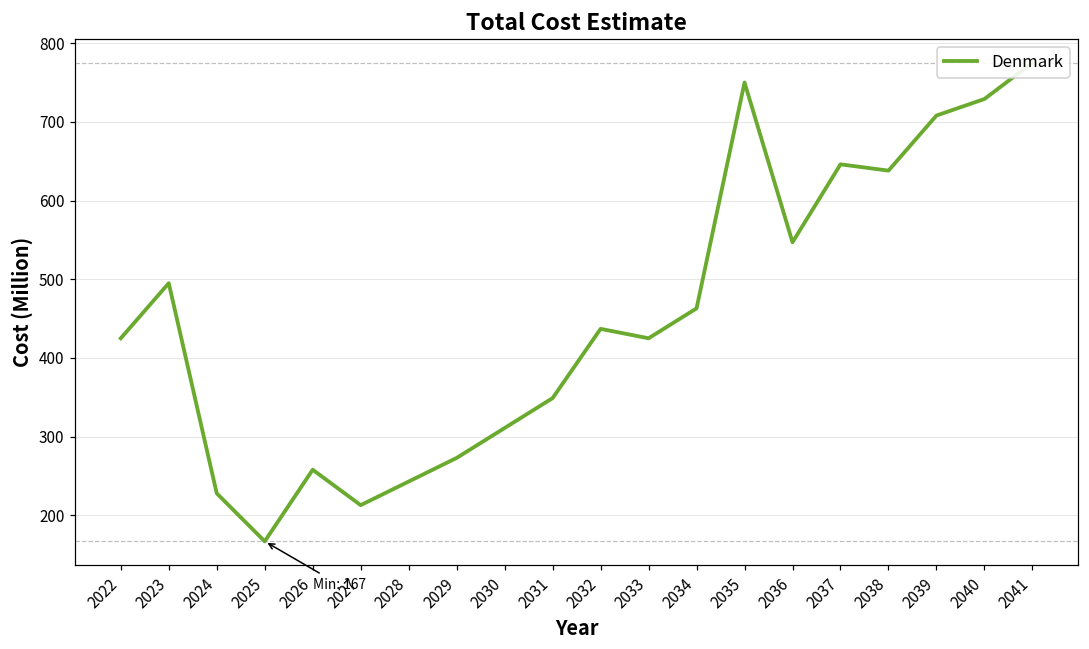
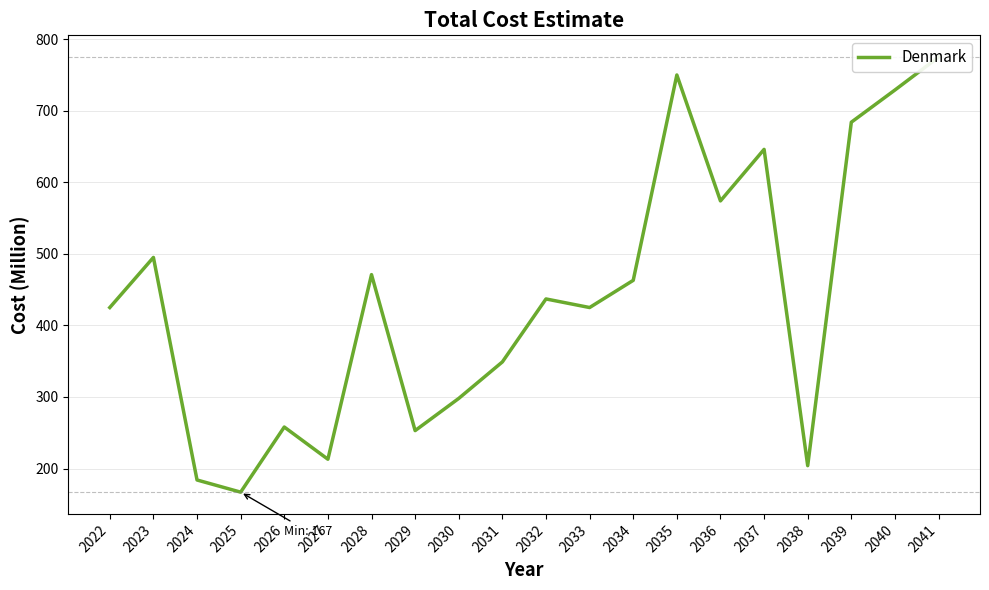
  {
    "2022": 430,
    "2023": 500,
-   "2024": 230,
+   "2024": 180,
    "2026": 260,
    "2027": 210,
-   "2028": 240,
-   "2029": 270,
-   "2030": 310,
+   "2028": 470,
+   "2029": 250,
+   "2030": 300,
    "2031": 350,
    "2032": 440,
    "2033": 430,
    "2034": 460,
    "2035": 750,
-   "2036": 550,
+   "2036": 570,
    "2037": 650,
-   "2038": 640,
-   "2039": 710,
+   "2038": 200,
+   "2039": 680,
    "2040": 730
  }
